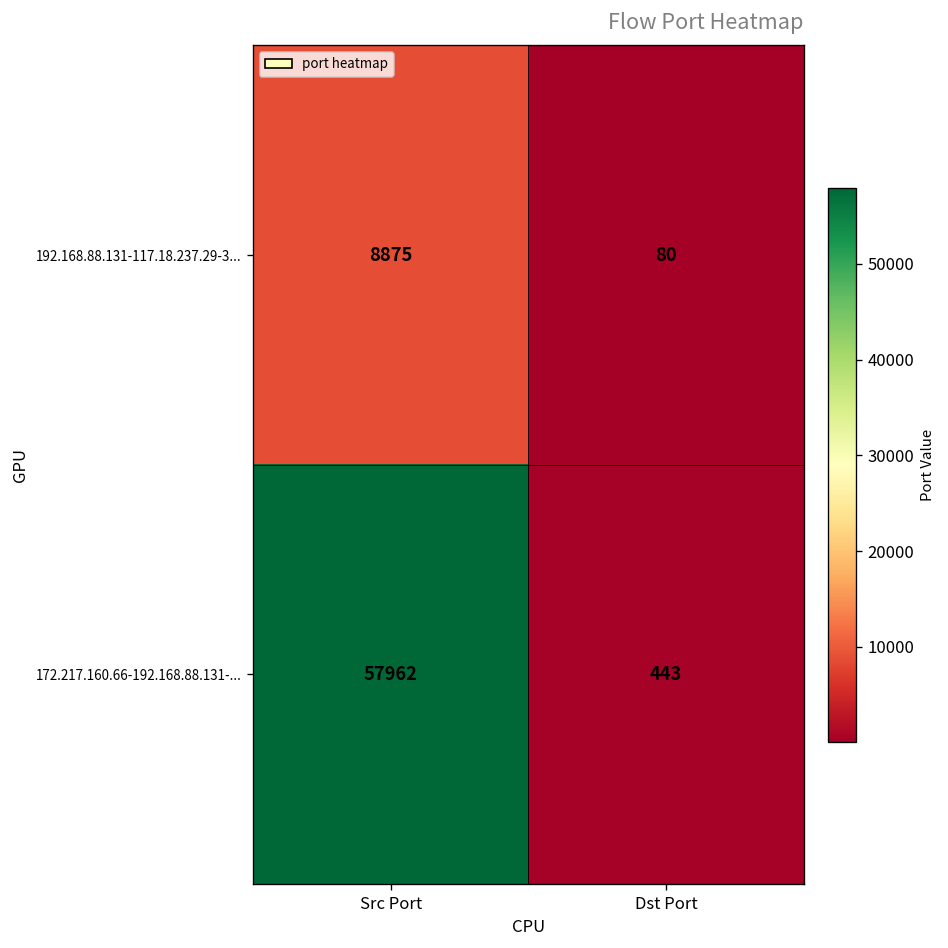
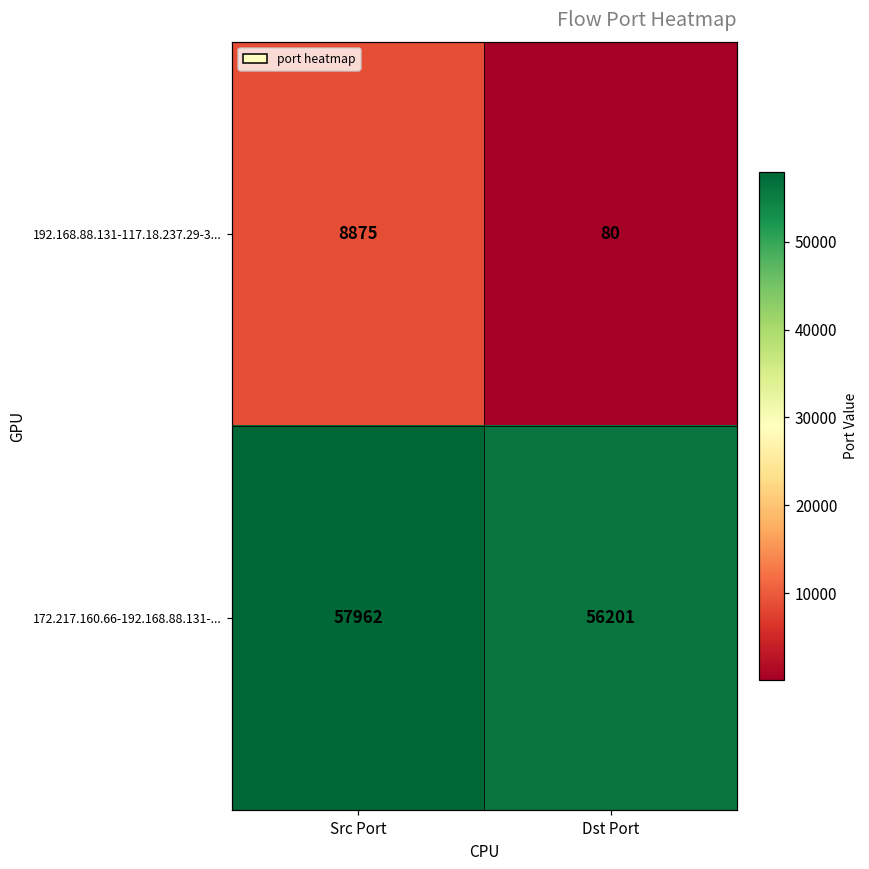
  {
    "192.168.88.131-117.18.237.29-3...": {
      "Src Port": 8875,
      "Dst Port": 80
    },
    "172.217.160.66-192.168.88.131-...": {
      "Src Port": 57962,
-     "Dst Port": 443
+     "Dst Port": 56201
    }
  }
